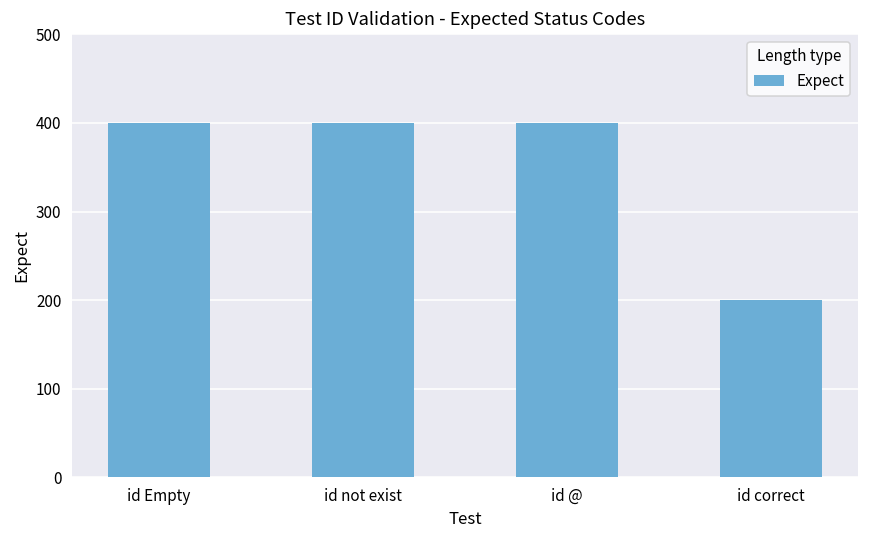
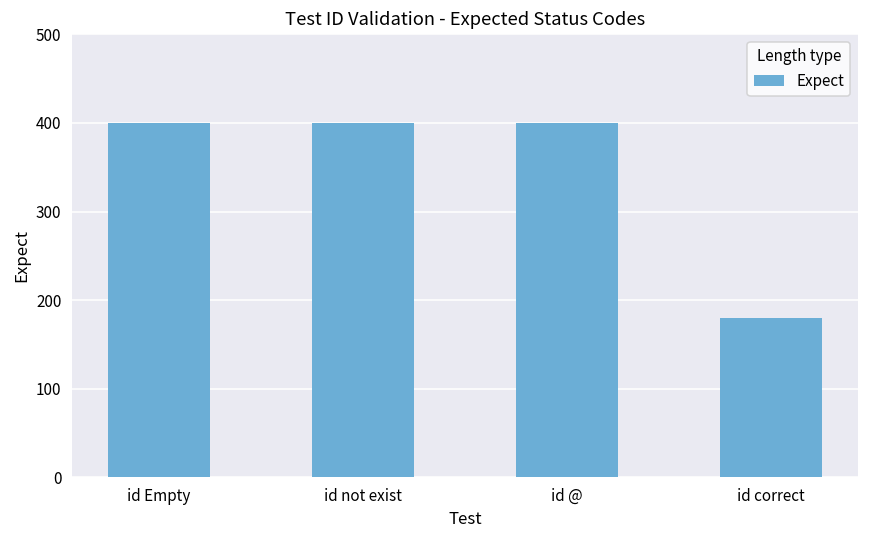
  {
    "id Empty": 400,
    "id not exist": 400,
    "id @": 400,
-   "id correct": 200
+   "id correct": 180
  }
